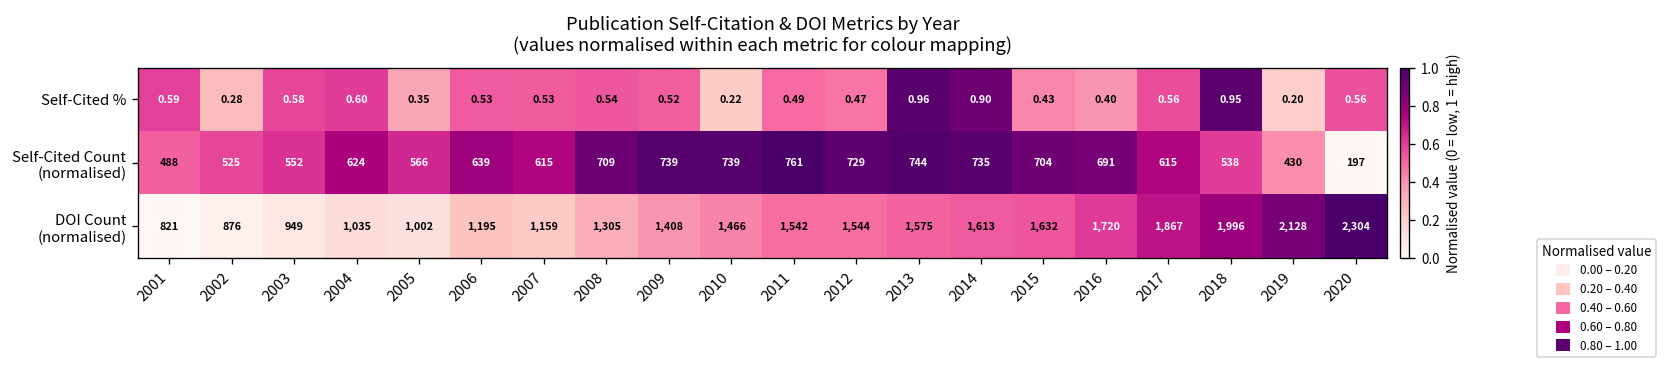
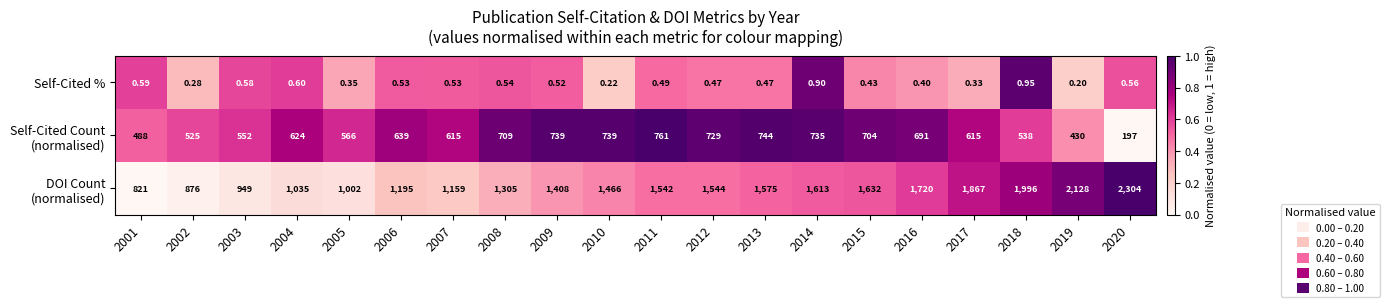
  {
    "Self-Cited %": {
      "2001": "0.59",
      "2002": "0.28",
      "2003": "0.58",
      "2004": "0.60",
      "2005": "0.35",
      "2006": "0.53",
      "2007": "0.53",
      "2008": "0.54",
      "2009": "0.52",
      "2010": "0.22",
      "2011": "0.49",
      "2012": "0.47",
-     "2013": "0.96",
+     "2013": "0.47",
      "2014": "0.90",
      "2015": "0.43",
      "2016": "0.40",
-     "2017": "0.56",
+     "2017": "0.33",
      "2018": "0.95",
      "2019": "0.20",
      "2020": "0.56"
    },
    "Self-Cited Count (normalised)": {
      "2001": "488",
      "2002": "525",
      "2003": "552",
      "2004": "624",
      "2005": "566",
      "2006": "639",
      "2007": "615",
      "2008": "709",
      "2009": "739",
      "2010": "739",
      "2011": "761",
      "2012": "729",
      "2013": "744",
      "2014": "735",
      "2015": "704",
      "2016": "691",
      "2017": "615",
      "2018": "538",
      "2019": "430",
      "2020": "197"
    },
    "DOI Count (normalised)": {
      "2001": "821",
      "2002": "876",
      "2003": "949",
      "2004": "1,035",
      "2005": "1,002",
      "2006": "1,195",
      "2007": "1,159",
      "2008": "1,305",
      "2009": "1,408",
      "2010": "1,466",
      "2011": "1,542",
      "2012": "1,544",
      "2013": "1,575",
      "2014": "1,613",
      "2015": "1,632",
      "2016": "1,720",
      "2017": "1,867",
      "2018": "1,996",
      "2019": "2,128",
      "2020": "2,304"
    }
  }
